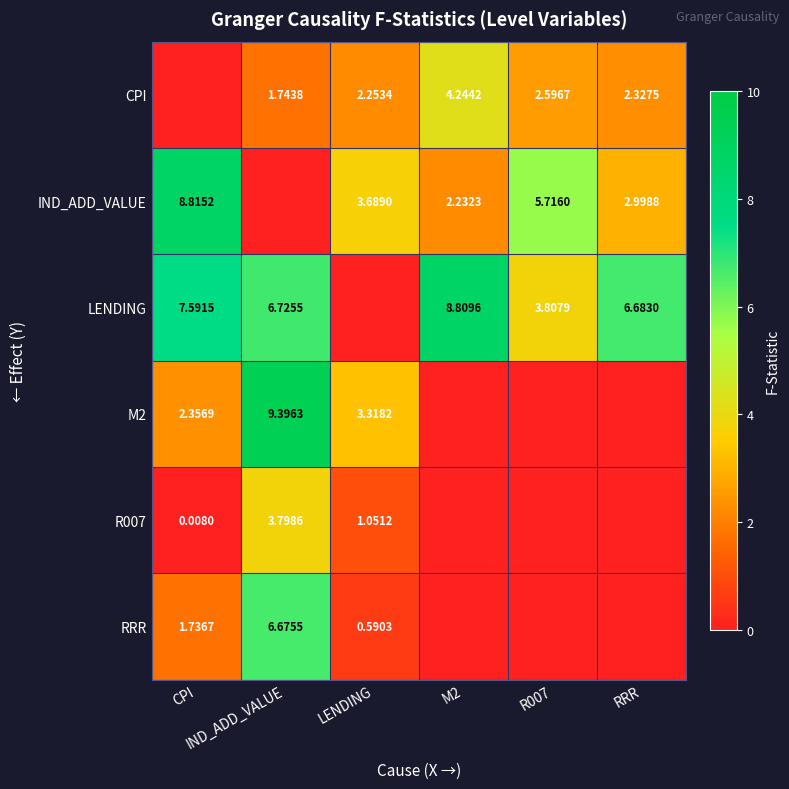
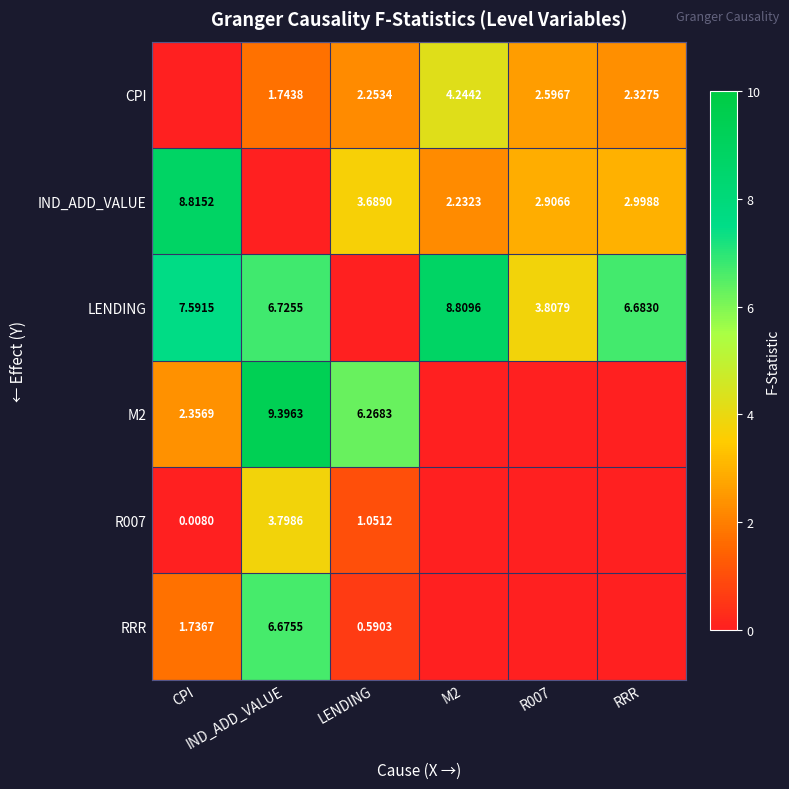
  {
    "CPI": {
      "IND_ADD_VALUE": 1.7438,
      "LENDING": 2.2534,
      "M2": 4.2442,
      "R007": 2.5967,
      "RRR": 2.3275
    },
    "IND_ADD_VALUE": {
      "CPI": 8.8152,
      "LENDING": 3.6890,
      "M2": 2.2323,
-     "R007": 5.7160,
+     "R007": 2.9066,
      "RRR": 2.9988
    },
    "LENDING": {
      "CPI": 7.5915,
      "IND_ADD_VALUE": 6.7255,
      "M2": 8.8096,
      "R007": 3.8079,
      "RRR": 6.6830
    },
    "M2": {
      "CPI": 2.3569,
      "IND_ADD_VALUE": 9.3963,
-     "LENDING": 3.3182
+     "LENDING": 6.2683
    },
    "R007": {
      "CPI": 0.0080,
      "IND_ADD_VALUE": 3.7986,
      "LENDING": 1.0512
    },
    "RRR": {
      "CPI": 1.7367,
      "IND_ADD_VALUE": 6.6755,
      "LENDING": 0.5903
    }
  }
